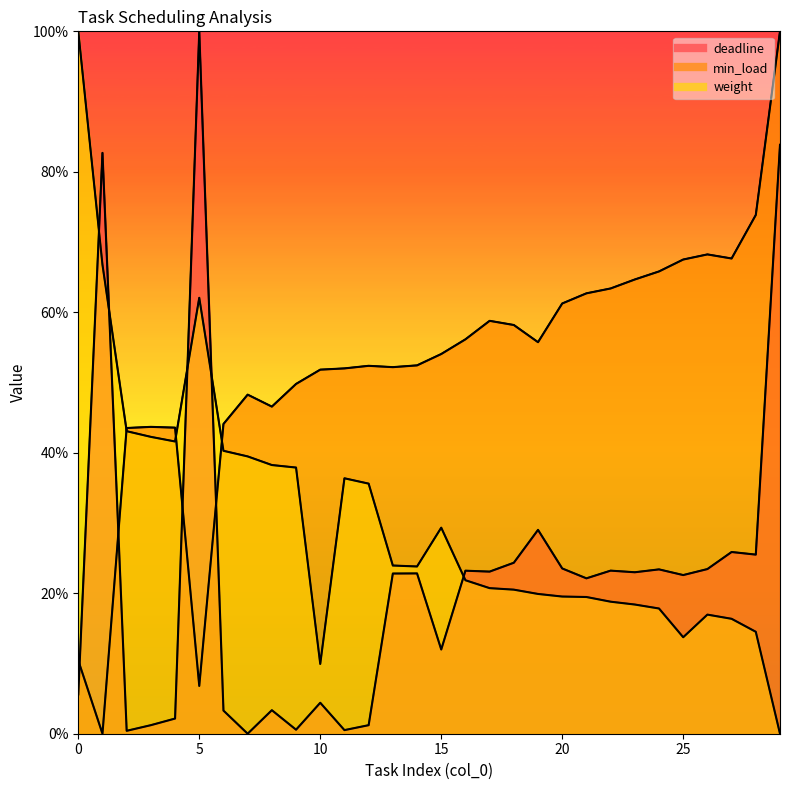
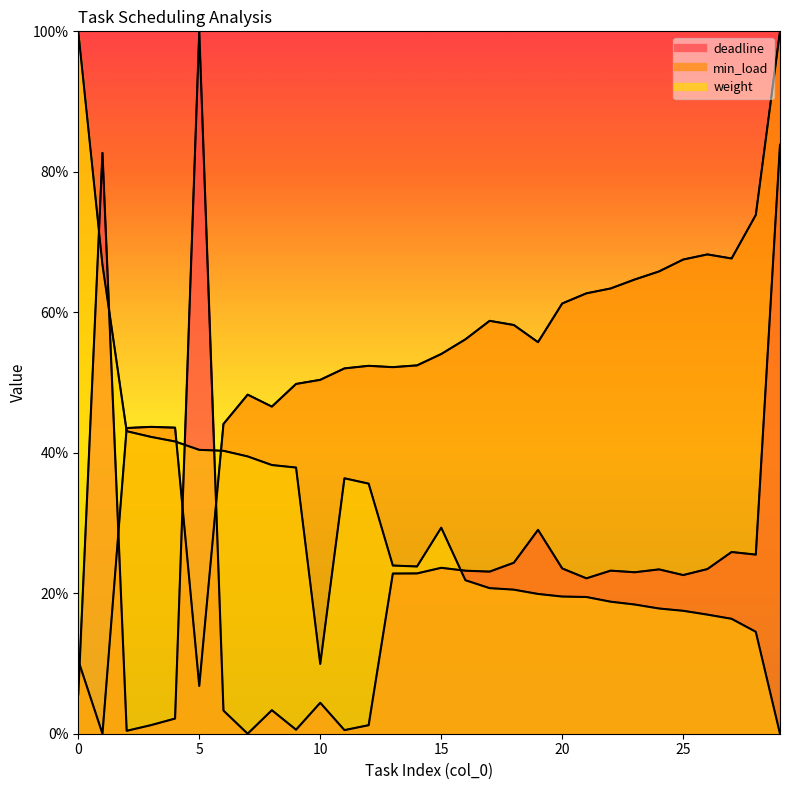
  {
    "deadline": {
      "0": "6%",
      "5": "100%",
      "10": "4%",
-     "15": "12%",
+     "15": "24%",
      "20": "24%",
      "25": "23%"
    },
    "min_load": {
      "0": "10%",
      "5": "7%",
-     "10": "52%",
+     "10": "50%",
      "15": "54%",
      "20": "61%",
      "25": "68%"
    },
    "weight": {
      "0": "100%",
-     "5": "62%",
+     "5": "40%",
      "10": "10%",
      "15": "29%",
      "20": "20%",
-     "25": "14%"
+     "25": "18%"
    }
  }
